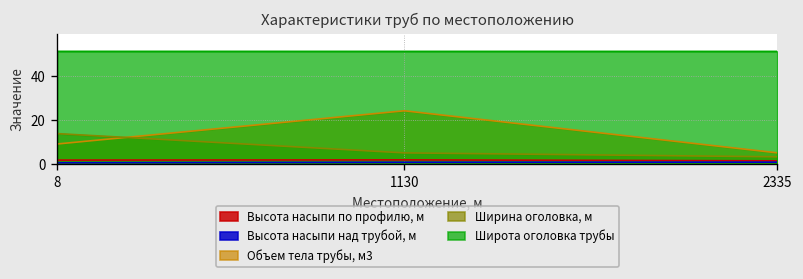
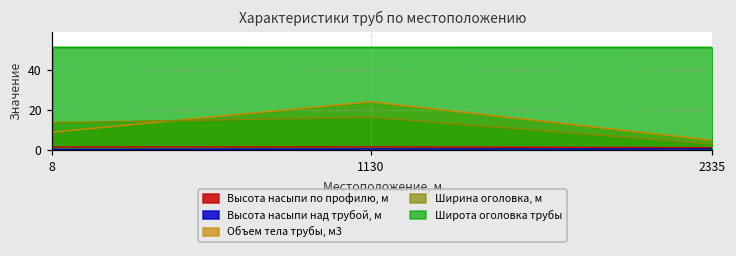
  {
    "Объем тела трубы, м3": {
      "8": 9,
      "1130": 24,
      "2335": 5
    },
    "Ширина оголовка, м": {
      "8": 14,
-     "1130": 5,
+     "1130": 17,
      "2335": 3
    },
    "Широта оголовка трубы": {
      "8": 51,
      "1130": 51,
      "2335": 51
    }
  }
